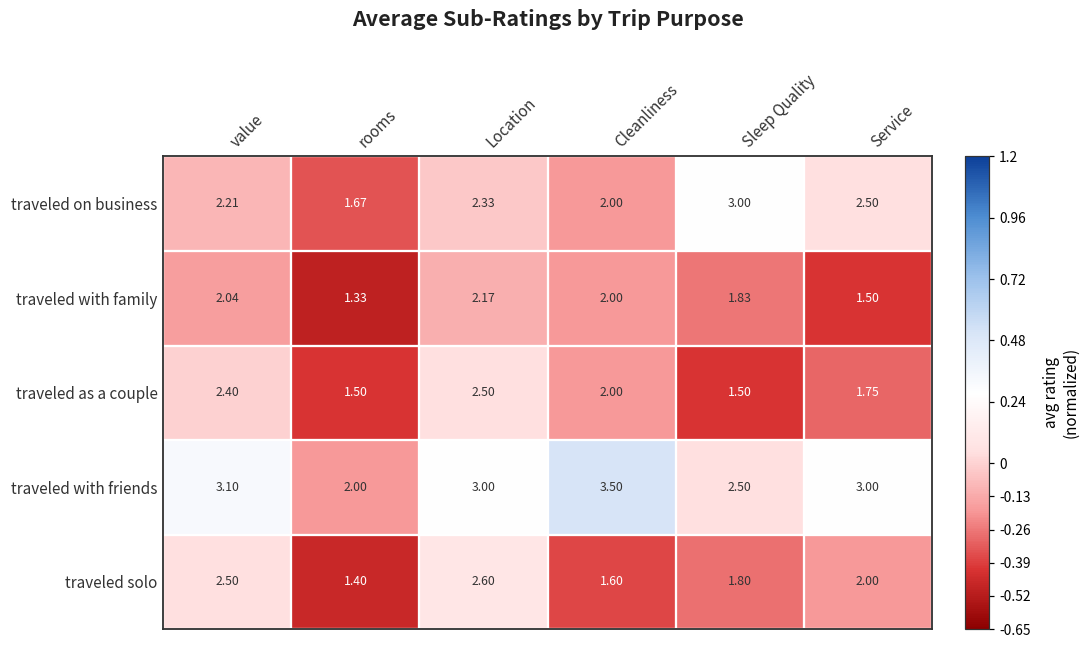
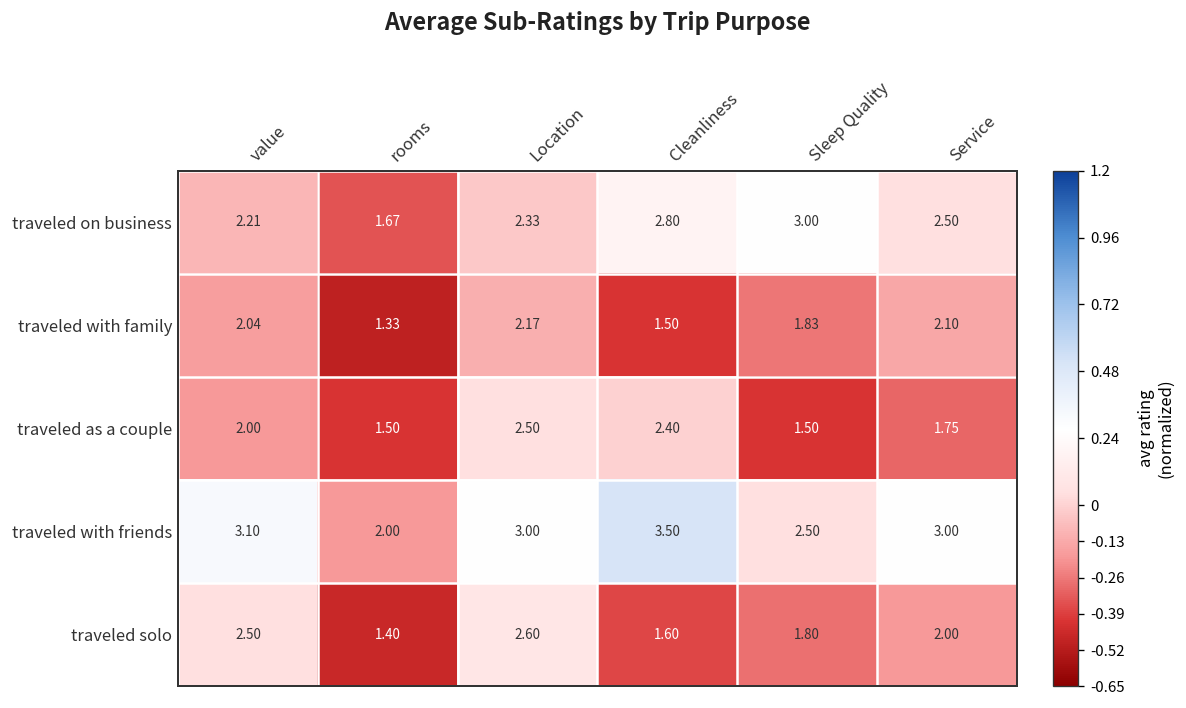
  {
    "traveled on business": {
      "value": 2.21,
      "rooms": 1.67,
      "Location": 2.33,
-     "Cleanliness": 2.00,
+     "Cleanliness": 2.80,
      "Sleep Quality": 3.00,
      "Service": 2.50
    },
    "traveled with family": {
      "value": 2.04,
      "rooms": 1.33,
      "Location": 2.17,
-     "Cleanliness": 2.00,
+     "Cleanliness": 1.50,
      "Sleep Quality": 1.83,
-     "Service": 1.50
+     "Service": 2.10
    },
    "traveled as a couple": {
-     "value": 2.40,
+     "value": 2.00,
      "rooms": 1.50,
      "Location": 2.50,
-     "Cleanliness": 2.00,
+     "Cleanliness": 2.40,
      "Sleep Quality": 1.50,
      "Service": 1.75
    },
    "traveled with friends": {
      "value": 3.10,
      "rooms": 2.00,
      "Location": 3.00,
      "Cleanliness": 3.50,
      "Sleep Quality": 2.50,
      "Service": 3.00
    },
    "traveled solo": {
      "value": 2.50,
      "rooms": 1.40,
      "Location": 2.60,
      "Cleanliness": 1.60,
      "Sleep Quality": 1.80,
      "Service": 2.00
    }
  }
